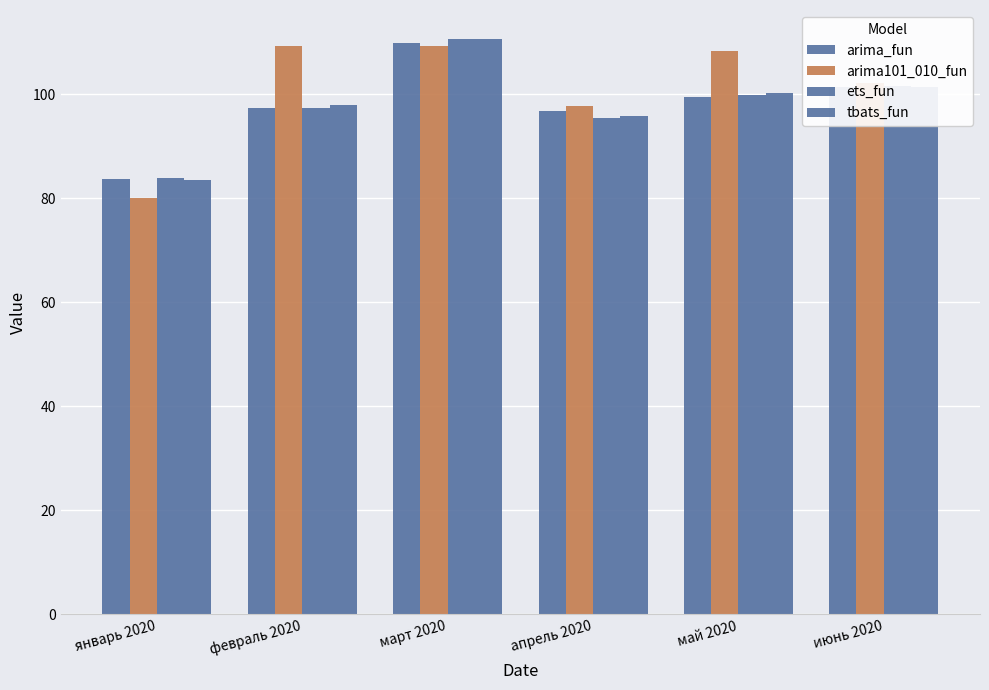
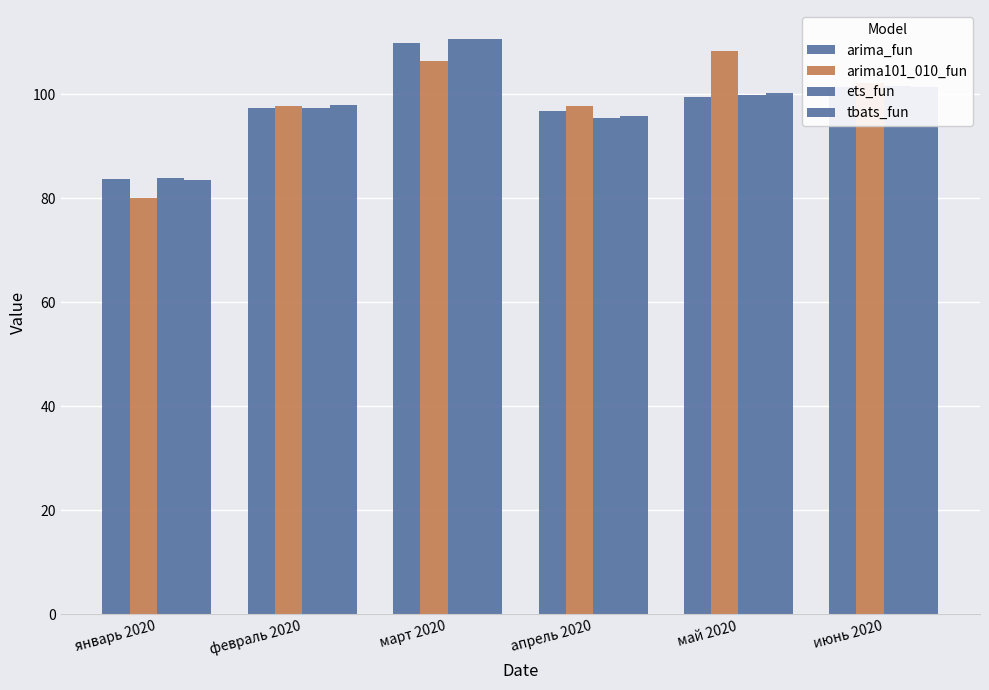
  {
    "arima101_010_fun": {
      "январь 2020": 80,
-     "февраль 2020": 109,
-     "март 2020": 109,
+     "февраль 2020": 98,
+     "март 2020": 106,
      "апрель 2020": 98,
      "май 2020": 108
    }
  }
